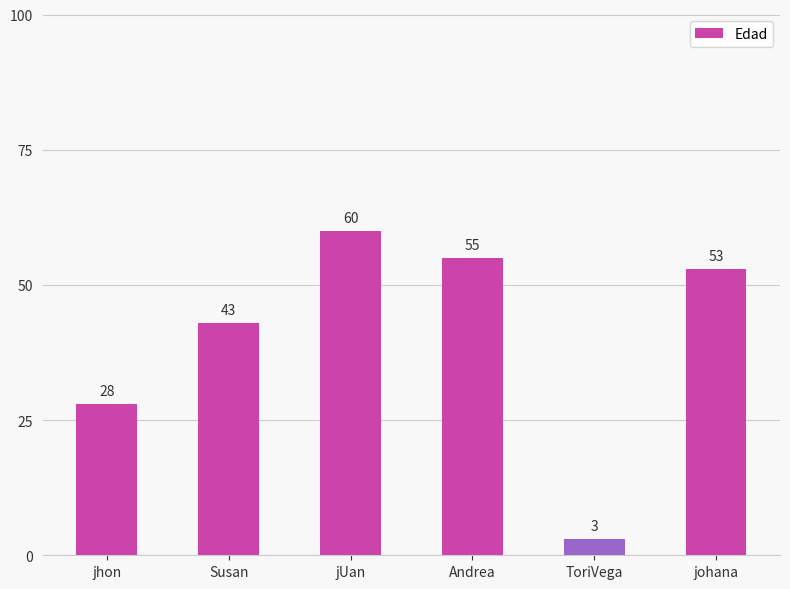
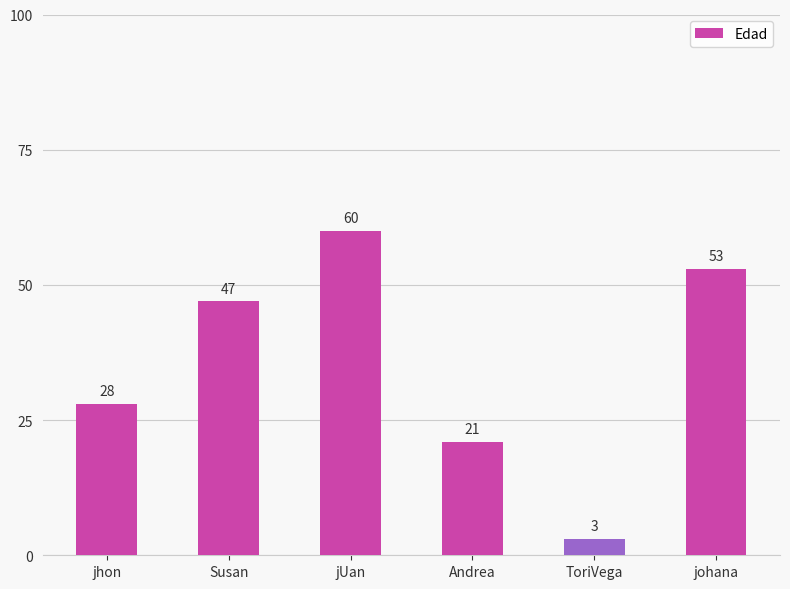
  {
    "jhon": 28,
-   "Susan": 43,
+   "Susan": 47,
    "jUan": 60,
-   "Andrea": 55,
+   "Andrea": 21,
    "ToriVega": 3,
    "johana": 53
  }
